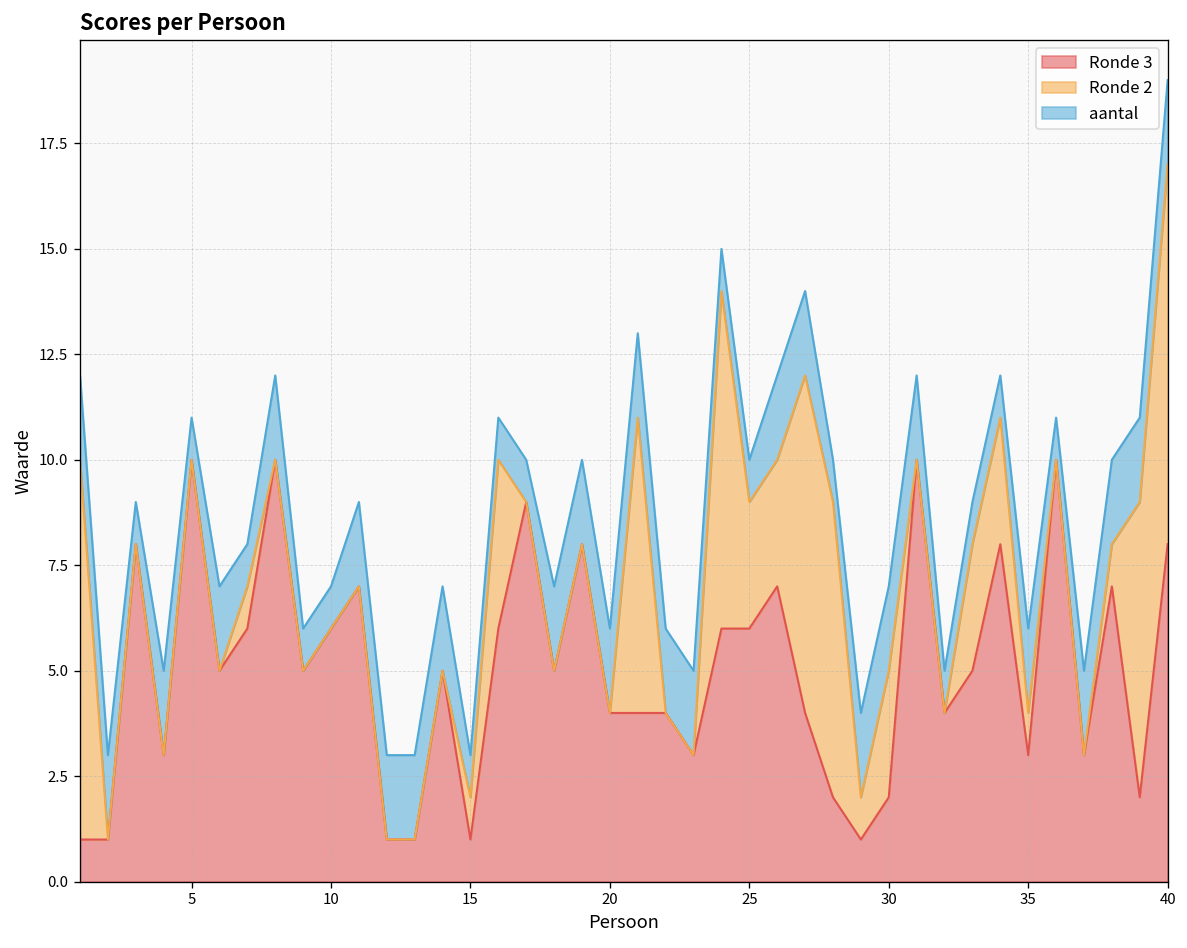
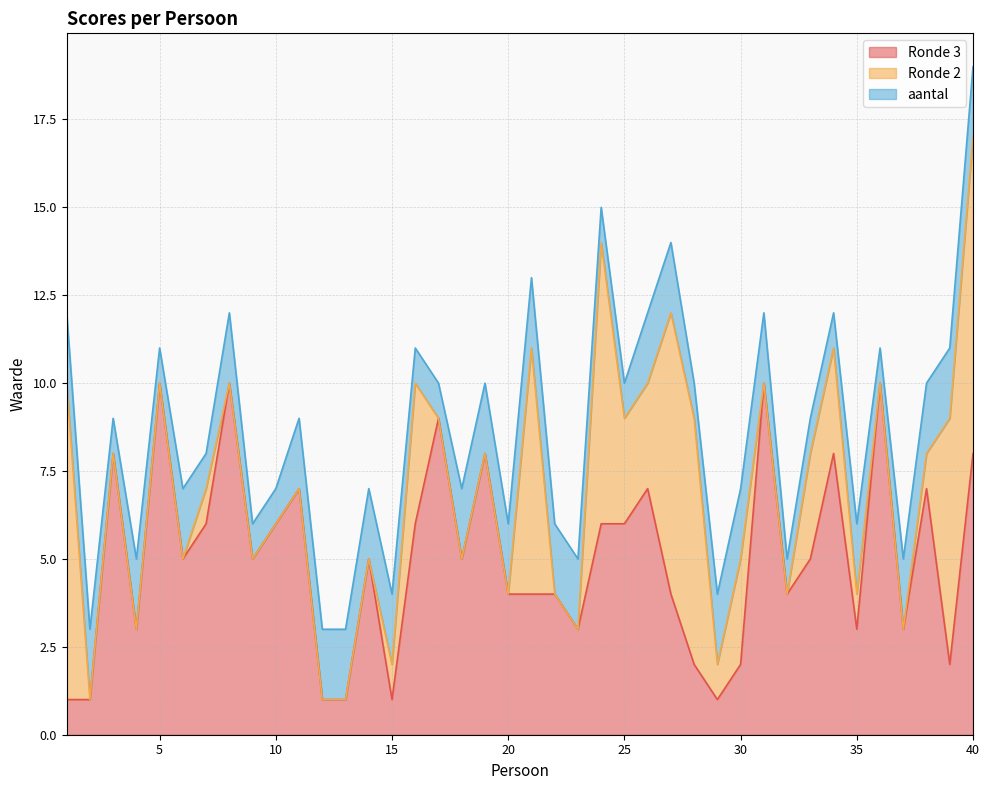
  {
    "Ronde 3": {
      "15": 1,
      "25": 6,
      "30": 2,
      "35": 3,
      "40": 8
    },
    "Ronde 2": {
      "15": 2,
      "25": 9,
      "30": 5,
      "35": 4,
      "40": 17
    },
    "aantal": {
      "5": 11,
      "10": 7,
-     "15": 1,
+     "15": 2,
      "20": 6,
      "25": 10,
      "30": 7,
      "35": 6,
      "40": 19
    }
  }
